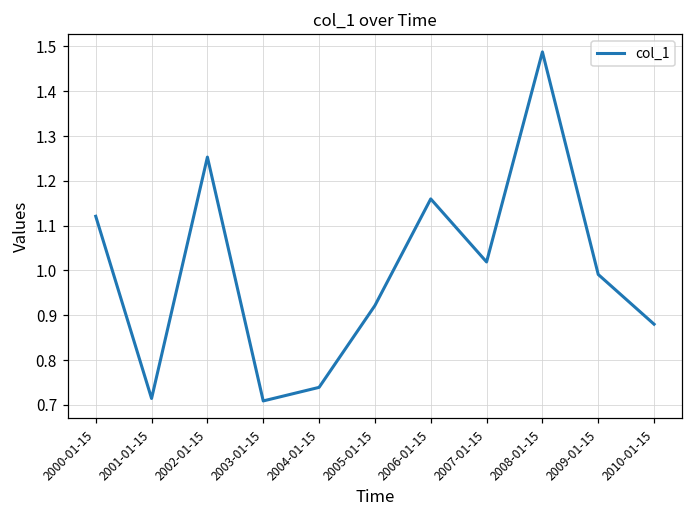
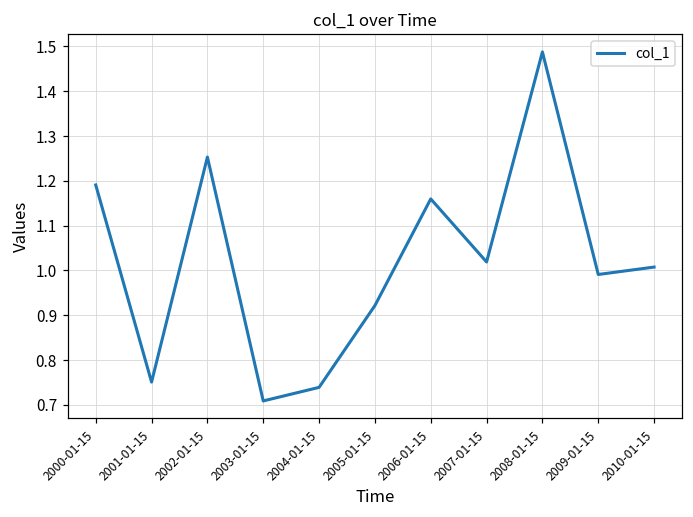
  {
-   "2000-01-15": 1.12,
-   "2001-01-15": 0.71,
+   "2000-01-15": 1.19,
+   "2001-01-15": 0.75,
    "2002-01-15": 1.25,
    "2003-01-15": 0.71,
    "2004-01-15": 0.74,
    "2005-01-15": 0.92,
    "2006-01-15": 1.16,
    "2007-01-15": 1.02,
    "2008-01-15": 1.49,
    "2009-01-15": 0.99,
-   "2010-01-15": 0.88
+   "2010-01-15": 1.01
  }
